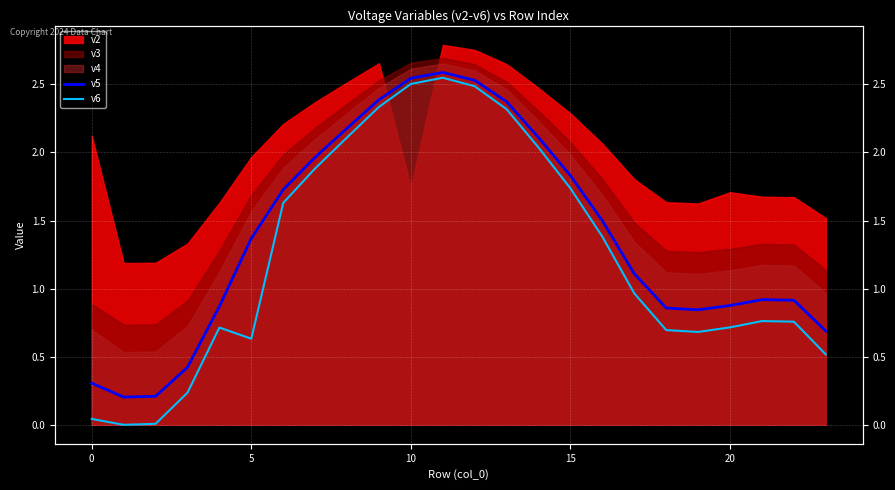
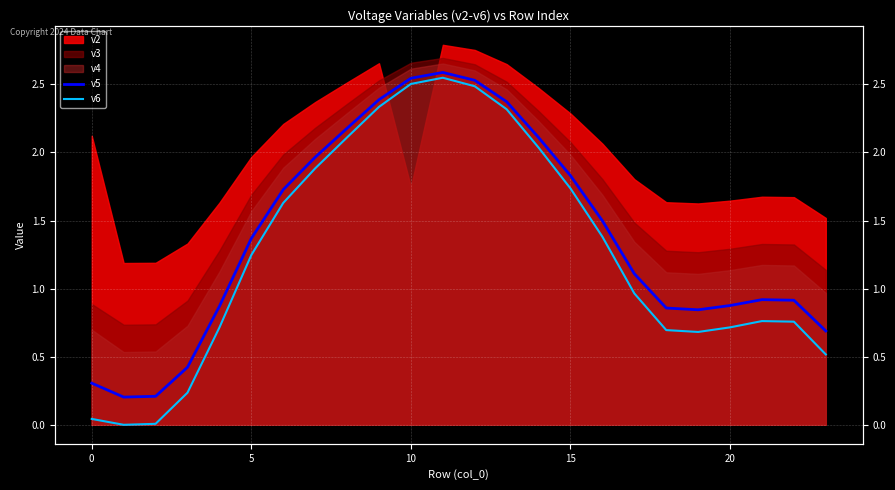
  {
    "v5": {
      "0": 0.31,
      "5": 1.37,
      "10": 2.54,
      "15": 1.83,
      "20": 0.88
    },
    "v2": {
      "0": 2.12,
      "5": 1.97,
      "10": 1.75,
      "15": 2.29,
-     "20": 1.71
+     "20": 1.65
    },
    "v6": {
      "0": 0.04,
-     "5": 0.63,
+     "5": 1.25,
      "10": 2.50,
      "15": 1.74,
      "20": 0.72
    }
  }
